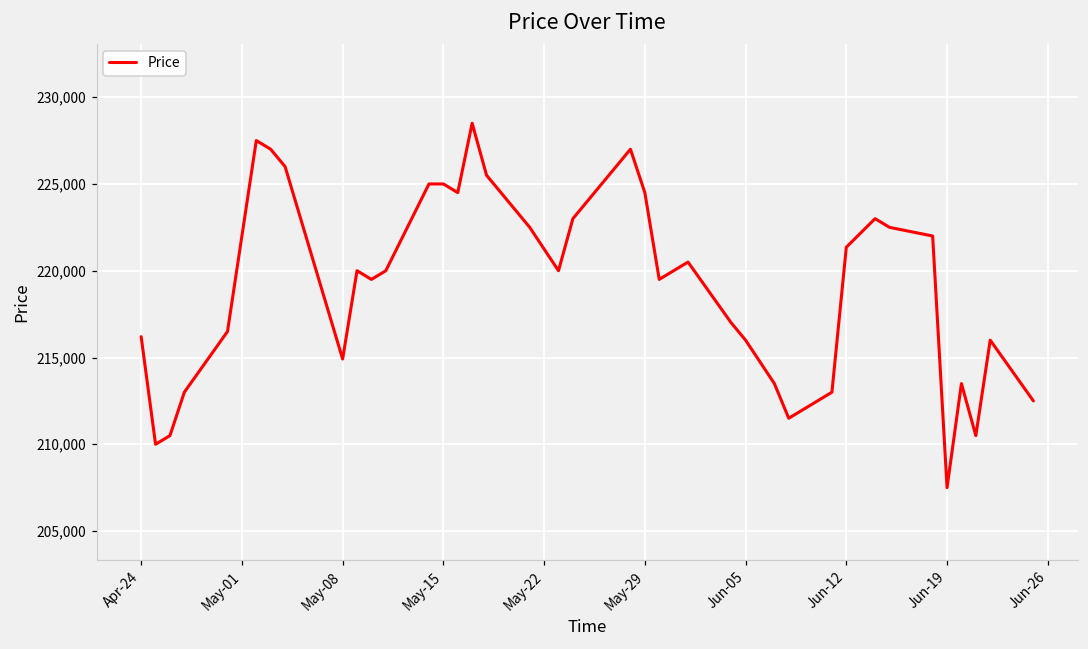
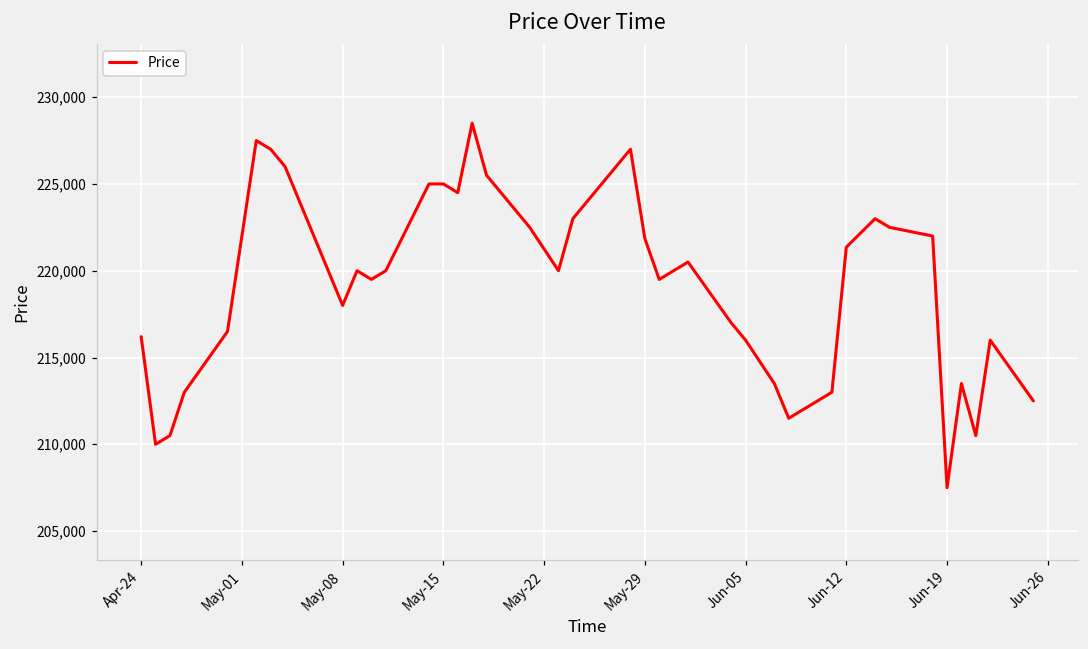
  {
    "Apr-24": "216,200",
-   "May-08": "214,900",
+   "May-08": "218,000",
    "May-15": "225,000",
-   "May-29": "224,500",
+   "May-29": "221,900",
    "Jun-05": "216,000",
    "Jun-12": "221,400",
    "Jun-19": "207,500"
  }
